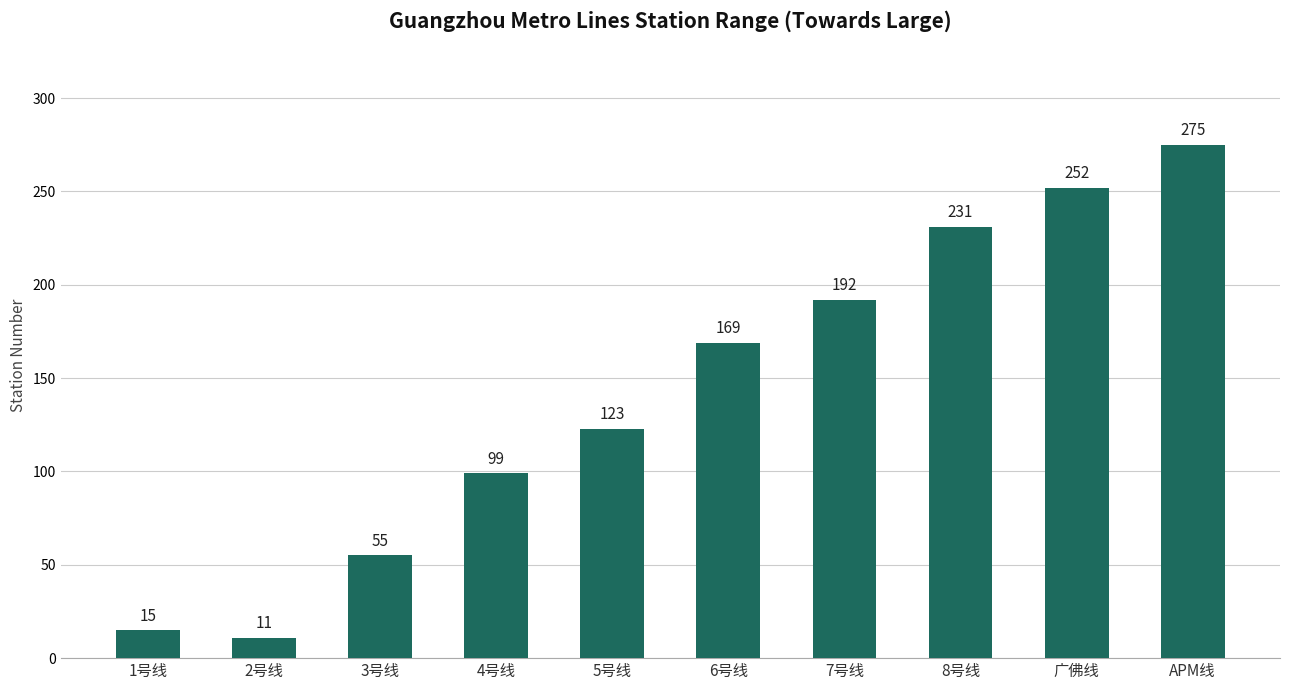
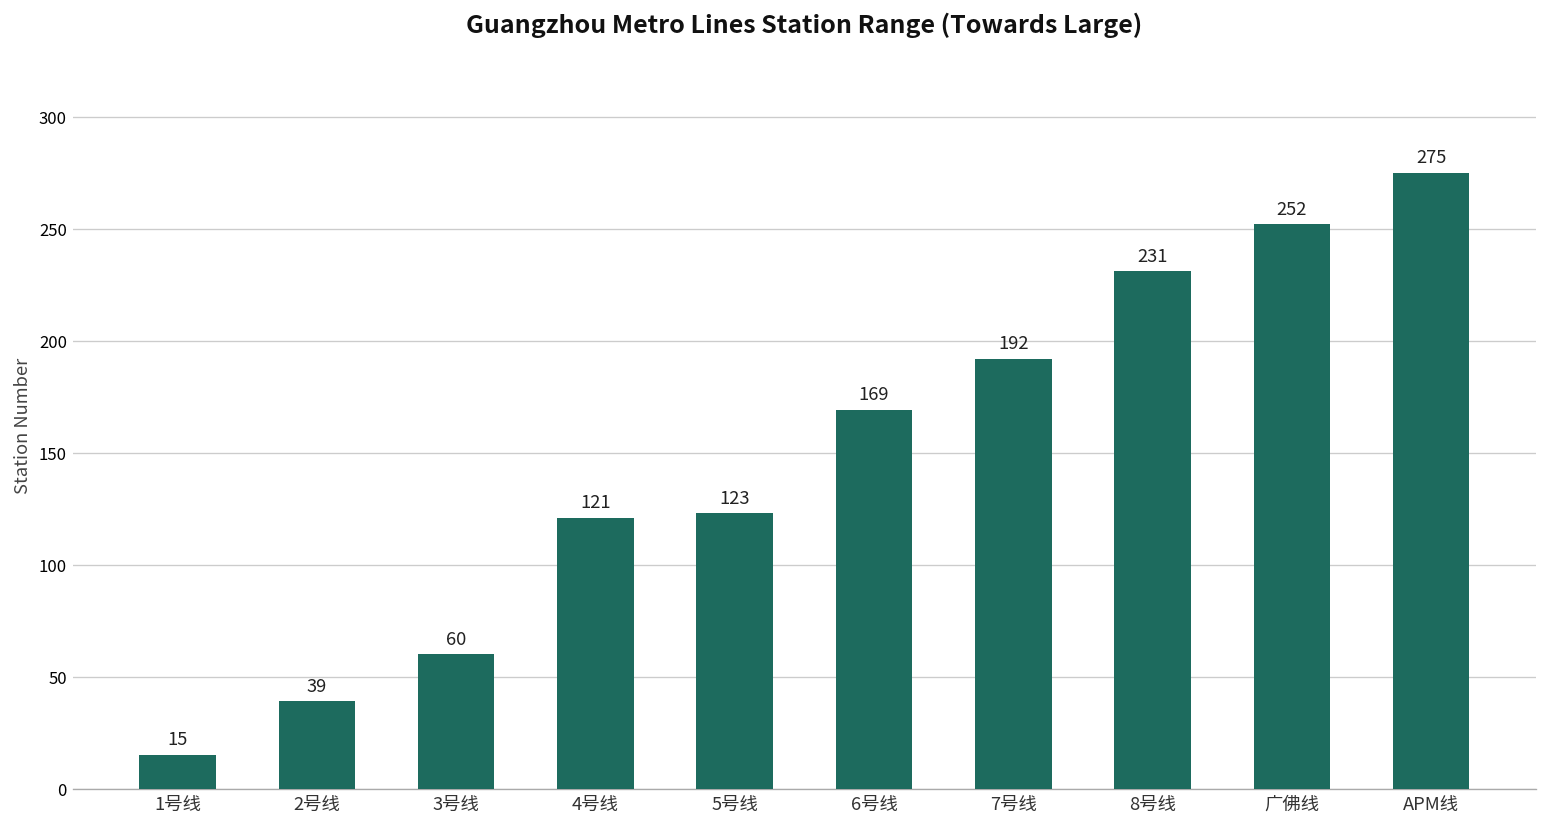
  {
    "1号线": 15,
-   "2号线": 11,
-   "3号线": 55,
-   "4号线": 99,
+   "2号线": 39,
+   "3号线": 60,
+   "4号线": 121,
    "5号线": 123,
    "6号线": 169,
    "7号线": 192,
    "8号线": 231,
    "广佛线": 252,
    "APM线": 275
  }
